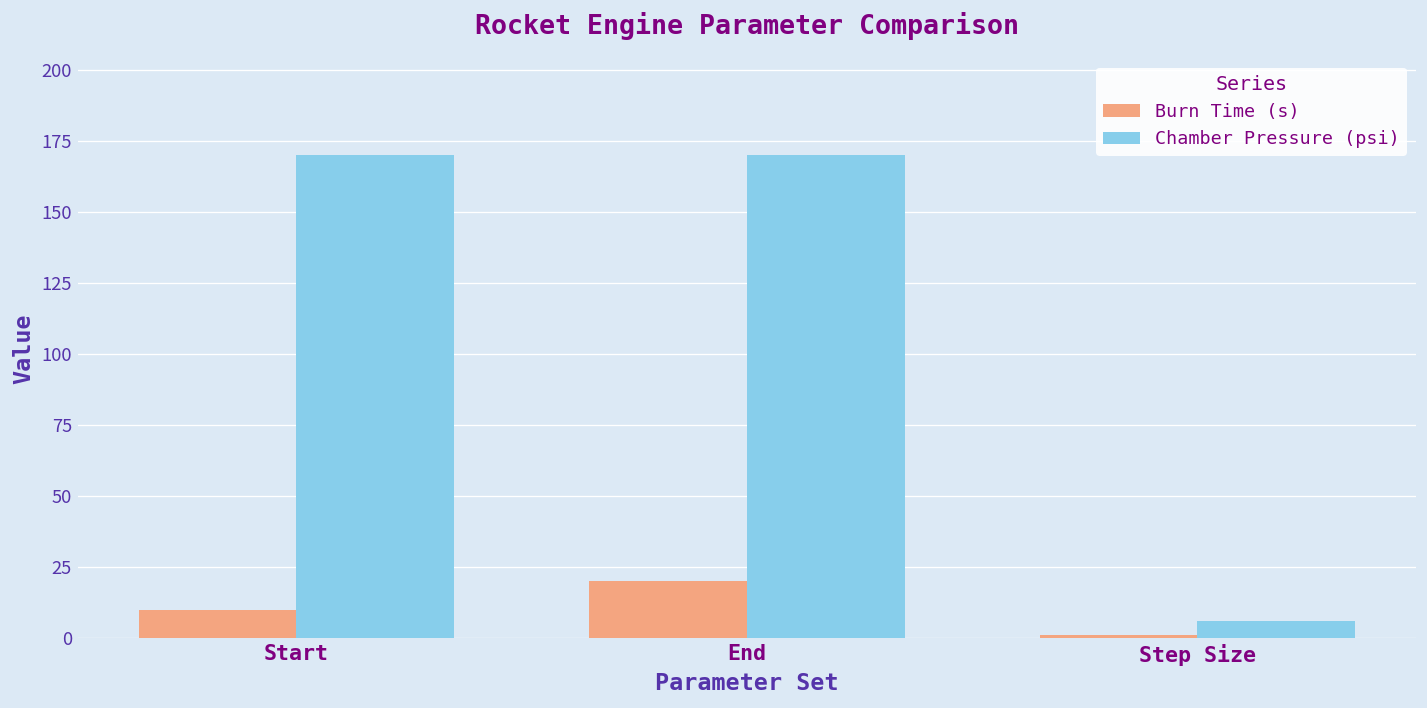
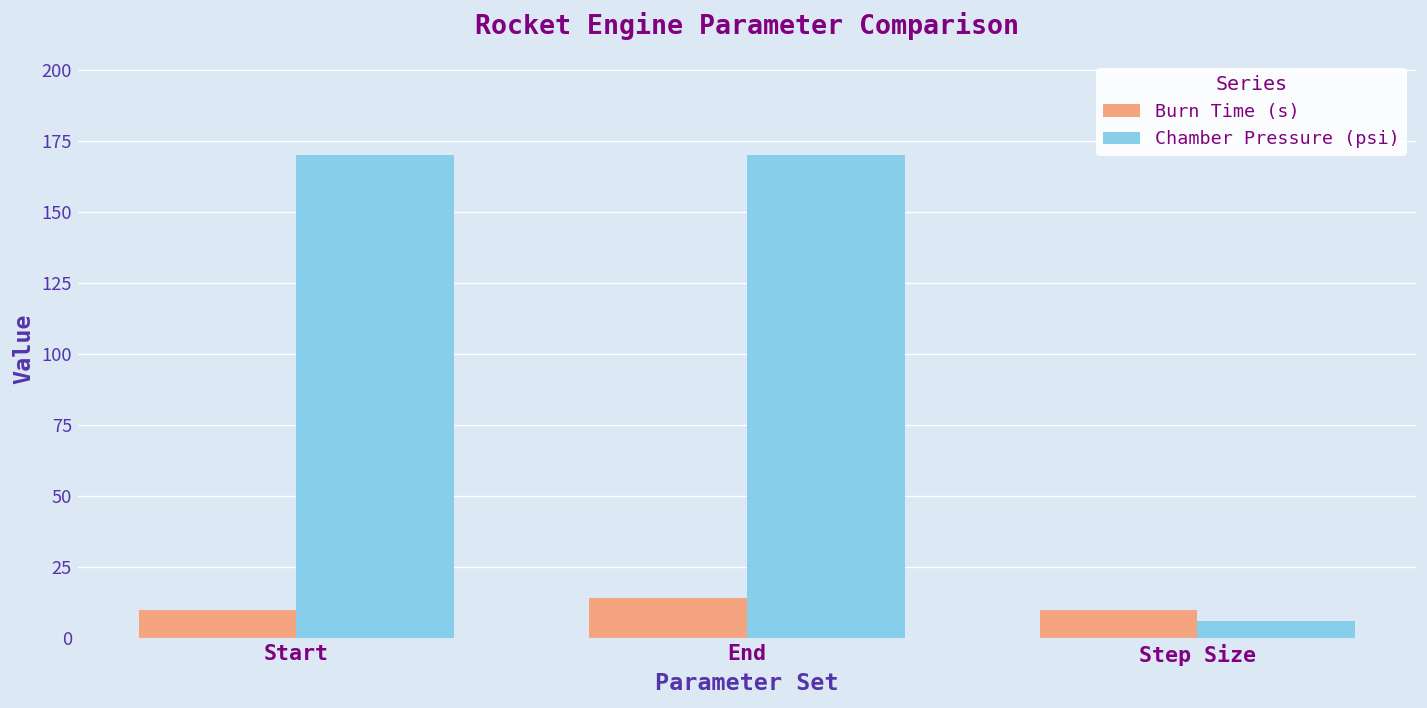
  {
    "Burn Time (s)": {
      "Start": 10,
-     "End": 20,
-     "Step Size": 1
+     "End": 14,
+     "Step Size": 10
    },
    "Chamber Pressure (psi)": {
      "Start": 170,
      "End": 170,
      "Step Size": 6
    }
  }
